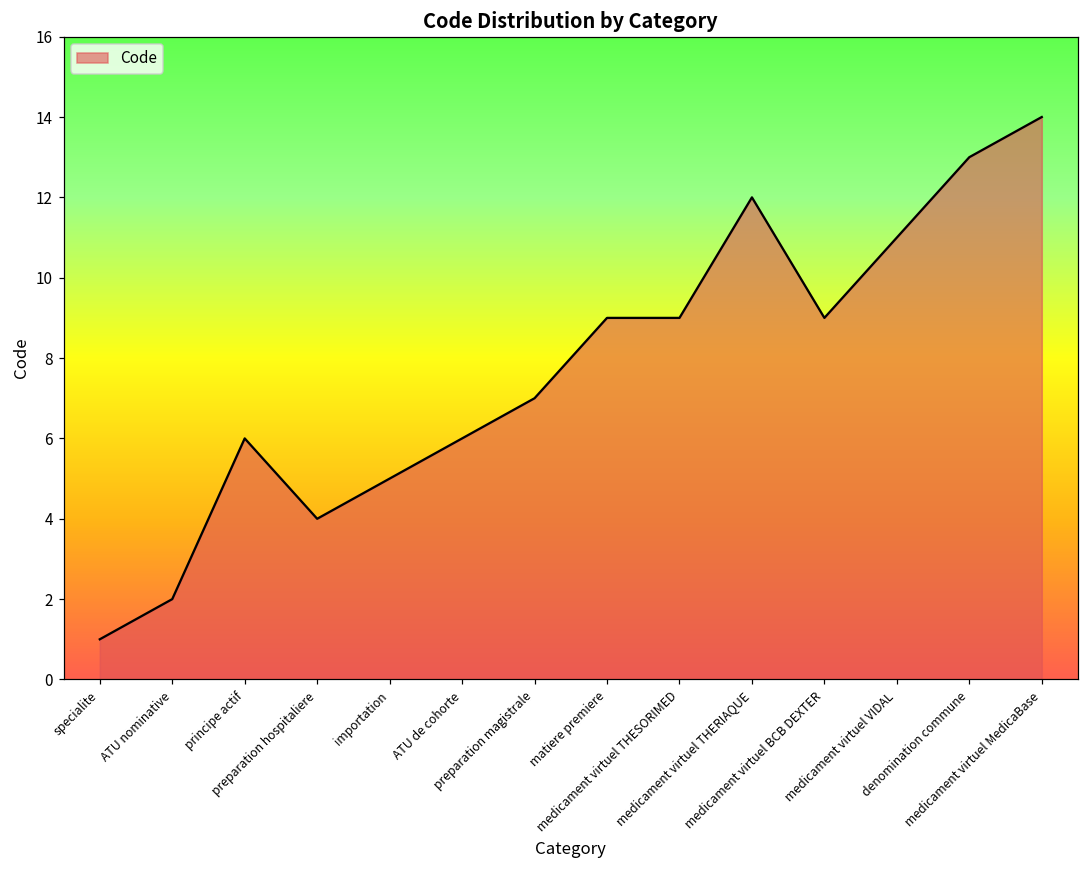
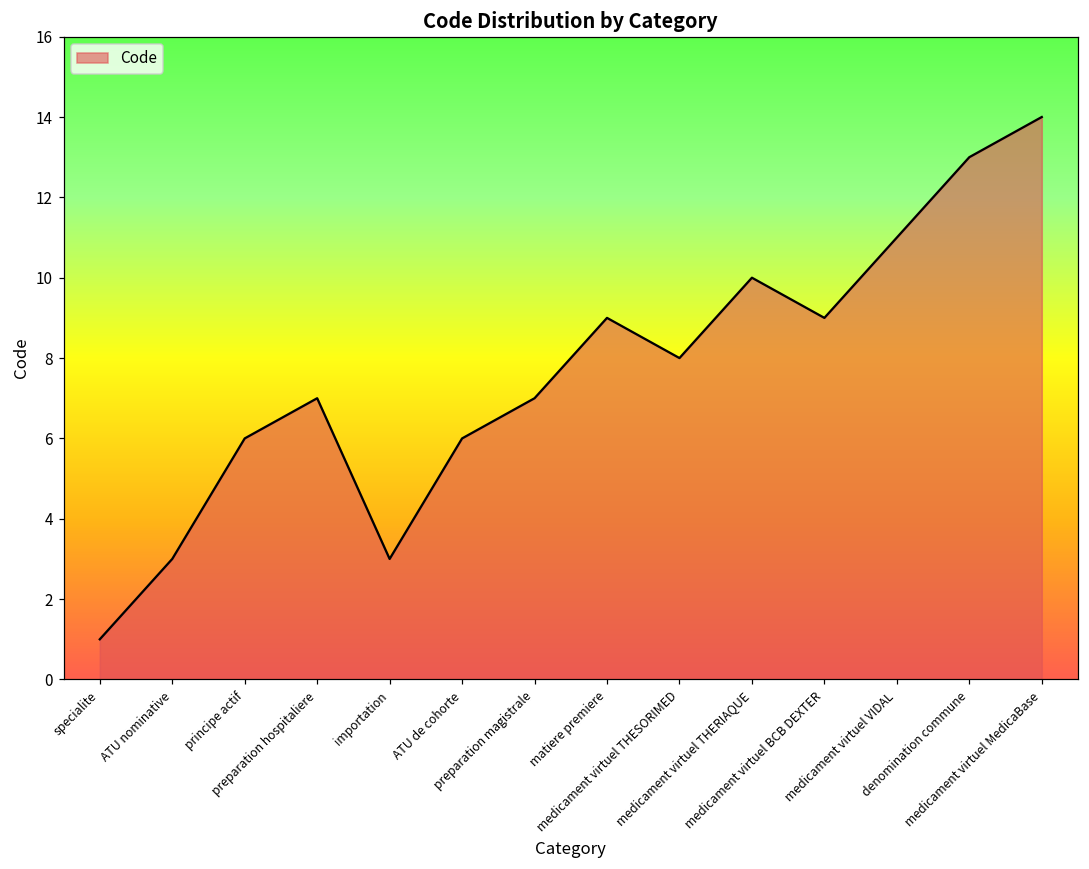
  {
    "specialite": 1,
-   "ATU nominative": 2,
+   "ATU nominative": 3,
    "principe actif": 6,
-   "preparation hospitaliere": 4,
-   "importation": 5,
+   "preparation hospitaliere": 7,
+   "importation": 3,
    "ATU de cohorte": 6,
    "preparation magistrale": 7,
    "matiere premiere": 9,
-   "medicament virtuel THESORIMED": 9,
-   "medicament virtuel THERIAQUE": 12,
+   "medicament virtuel THESORIMED": 8,
+   "medicament virtuel THERIAQUE": 10,
    "medicament virtuel BCB DEXTER": 9,
    "medicament virtuel VIDAL": 11,
    "denomination commune": 13,
    "medicament virtuel MedicaBase": 14
  }
